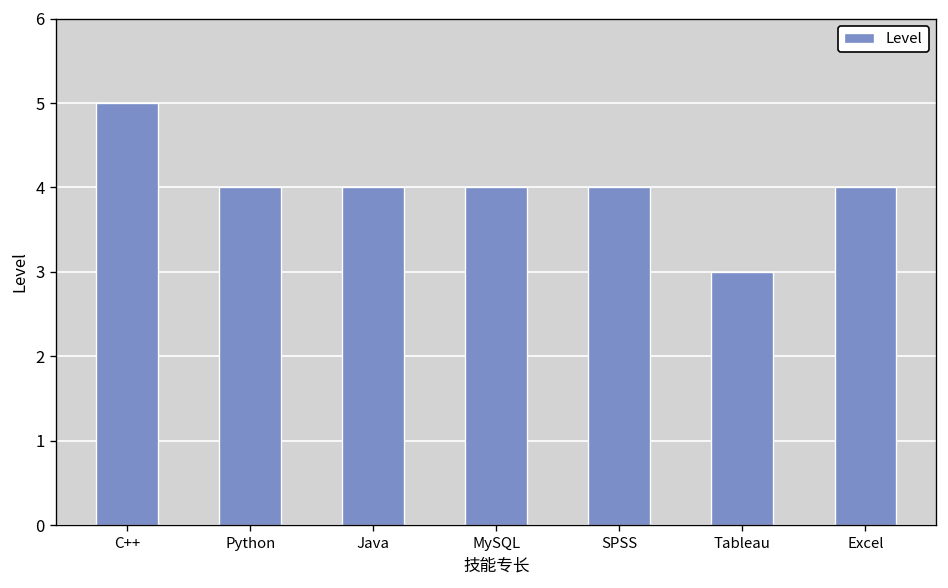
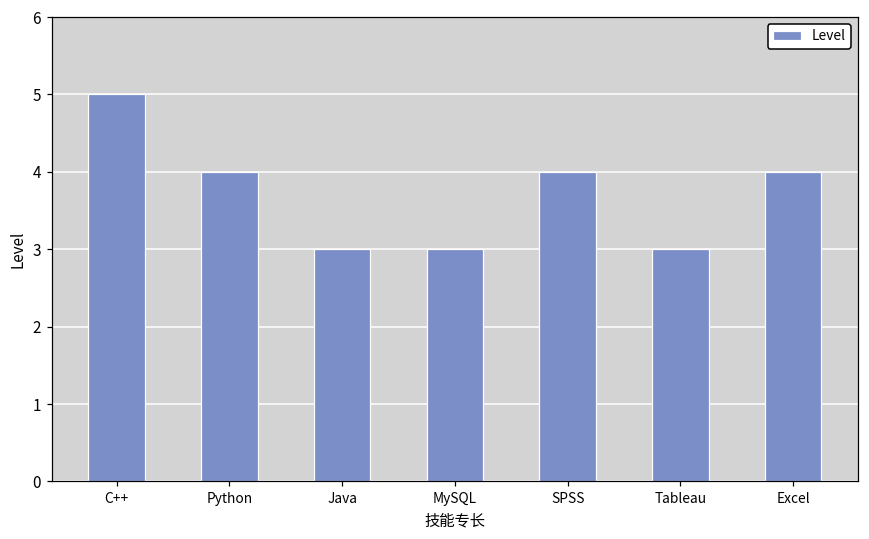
  {
    "C++": 5,
    "Python": 4,
-   "Java": 4,
-   "MySQL": 4,
+   "Java": 3,
+   "MySQL": 3,
    "SPSS": 4,
    "Tableau": 3,
    "Excel": 4
  }
